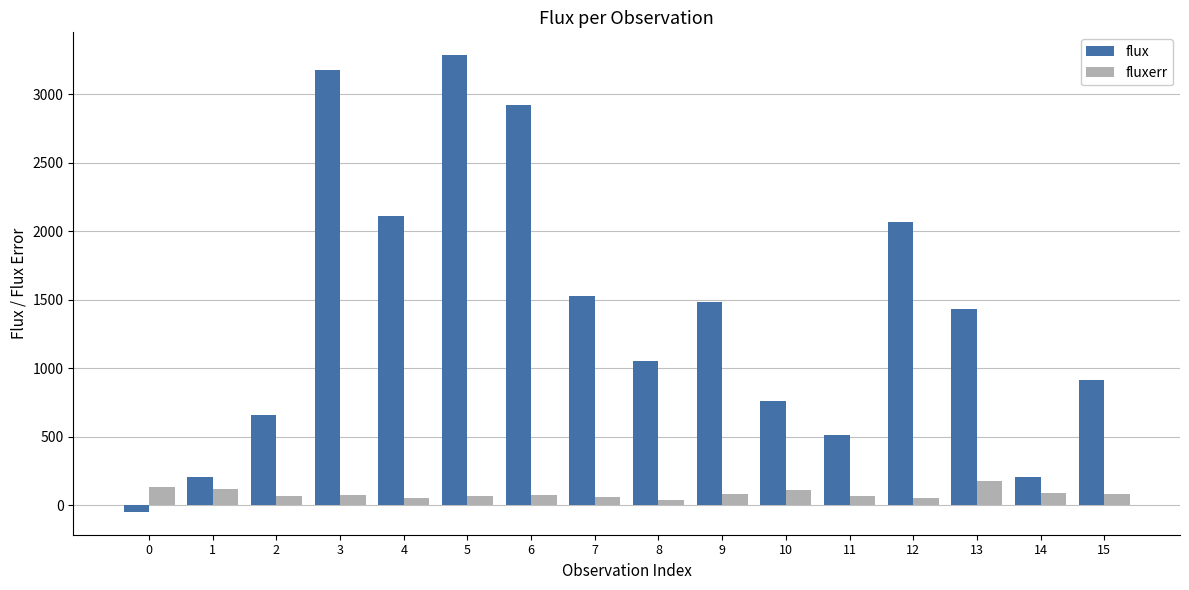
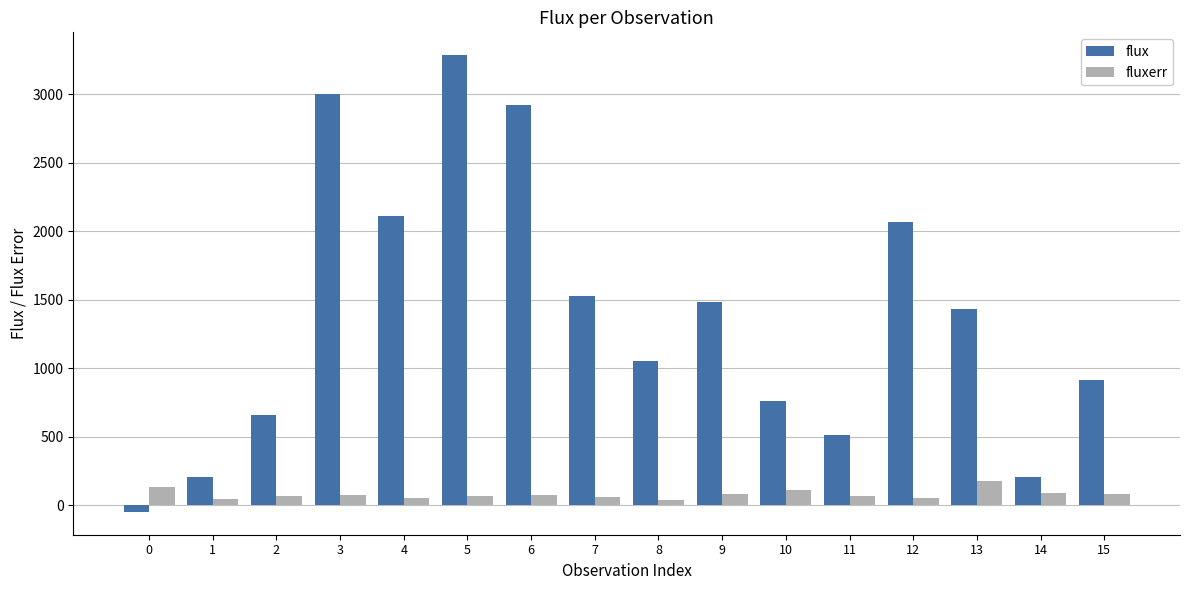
  {
    "flux": {
      "0": -50,
      "1": 210,
      "2": 660,
-     "3": 3180,
+     "3": 3000,
      "4": 2110,
      "5": 3290,
      "6": 2920,
      "7": 1530,
      "8": 1050,
      "9": 1480,
      "10": 760,
      "11": 520,
      "12": 2060,
      "13": 1430,
      "14": 210,
      "15": 920
    },
    "fluxerr": {
      "0": 140,
-     "1": 120,
+     "1": 50,
      "2": 70,
      "3": 70,
      "4": 50,
      "5": 70,
      "6": 80,
      "7": 60,
      "8": 40,
      "9": 80,
      "10": 110,
      "11": 70,
      "12": 50,
      "13": 180,
      "14": 90,
      "15": 80
    }
  }
